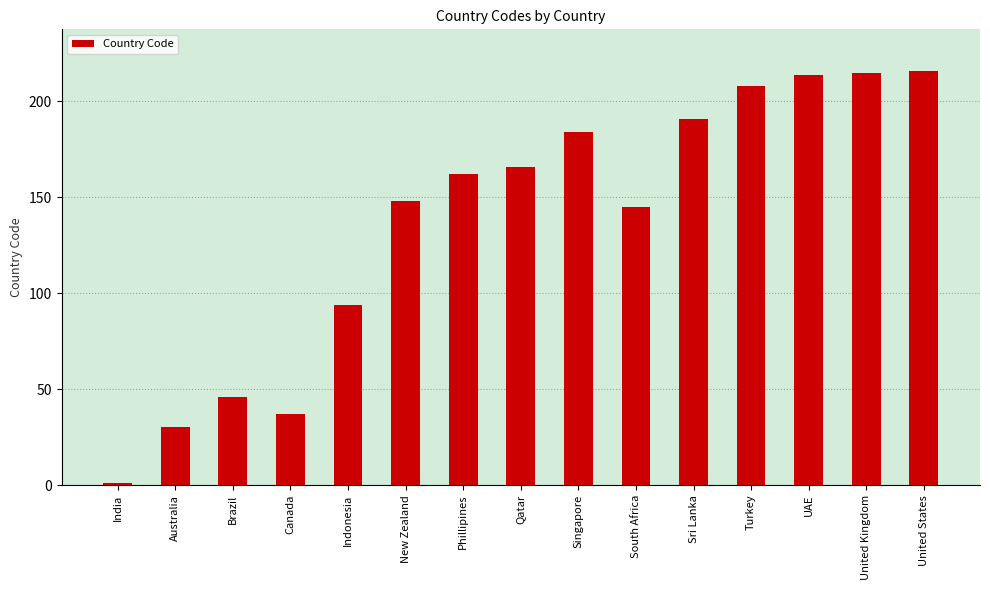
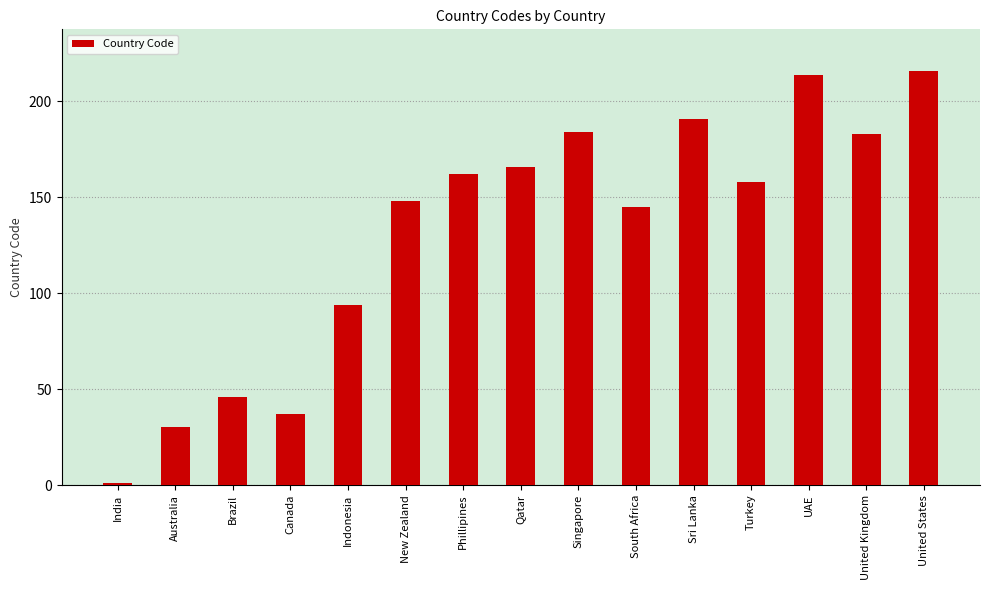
  {
    "Australia": 30,
    "Brazil": 46,
    "Canada": 37,
    "Indonesia": 94,
    "New Zealand": 148,
    "Phillipines": 162,
    "Qatar": 166,
    "Singapore": 184,
    "South Africa": 145,
    "Sri Lanka": 191,
-   "Turkey": 208,
+   "Turkey": 158,
    "UAE": 214,
-   "United Kingdom": 215,
+   "United Kingdom": 183,
    "United States": 216
  }
